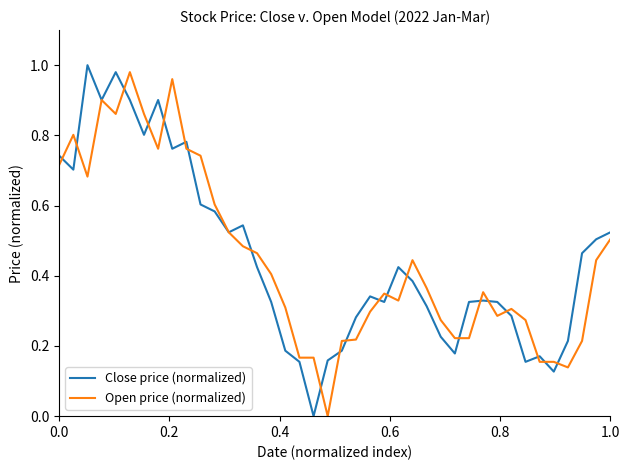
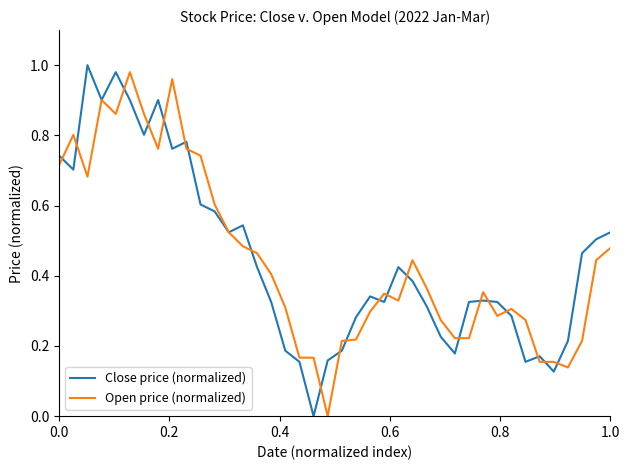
  {
    "Close price (normalized)": {
      "0.0": 0.74,
      "1.0": 0.52
    },
    "Open price (normalized)": {
      "0.0": 0.72,
-     "1.0": 0.50
+     "1.0": 0.48
    }
  }
